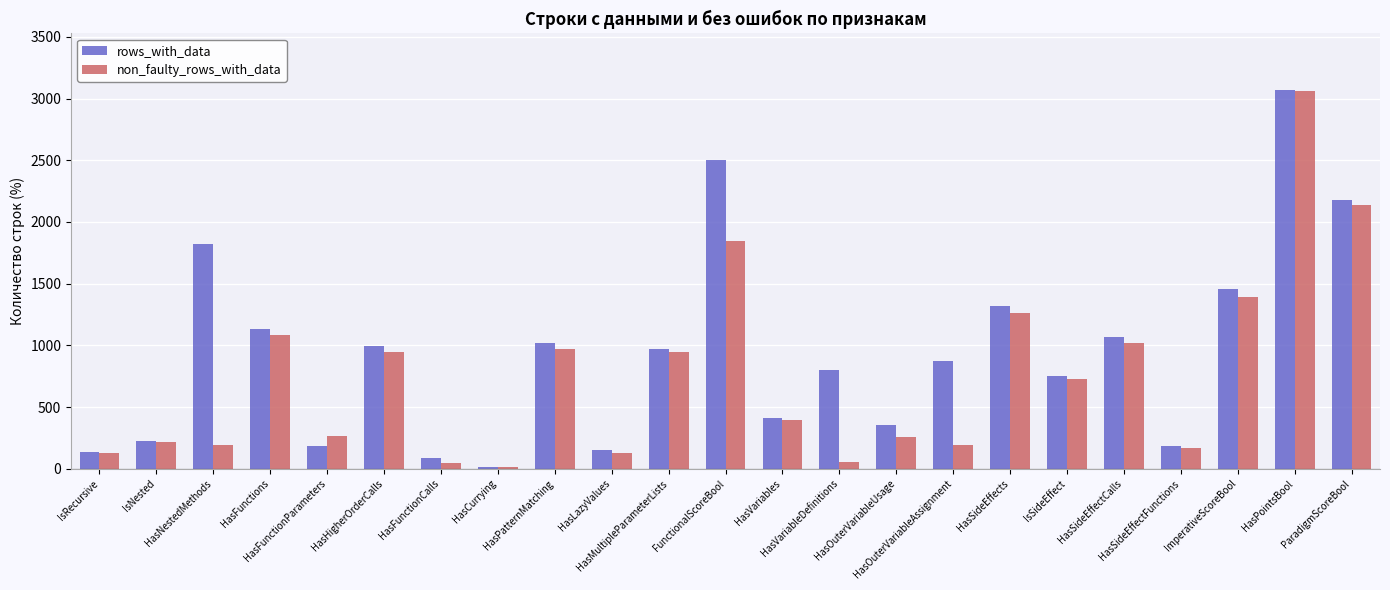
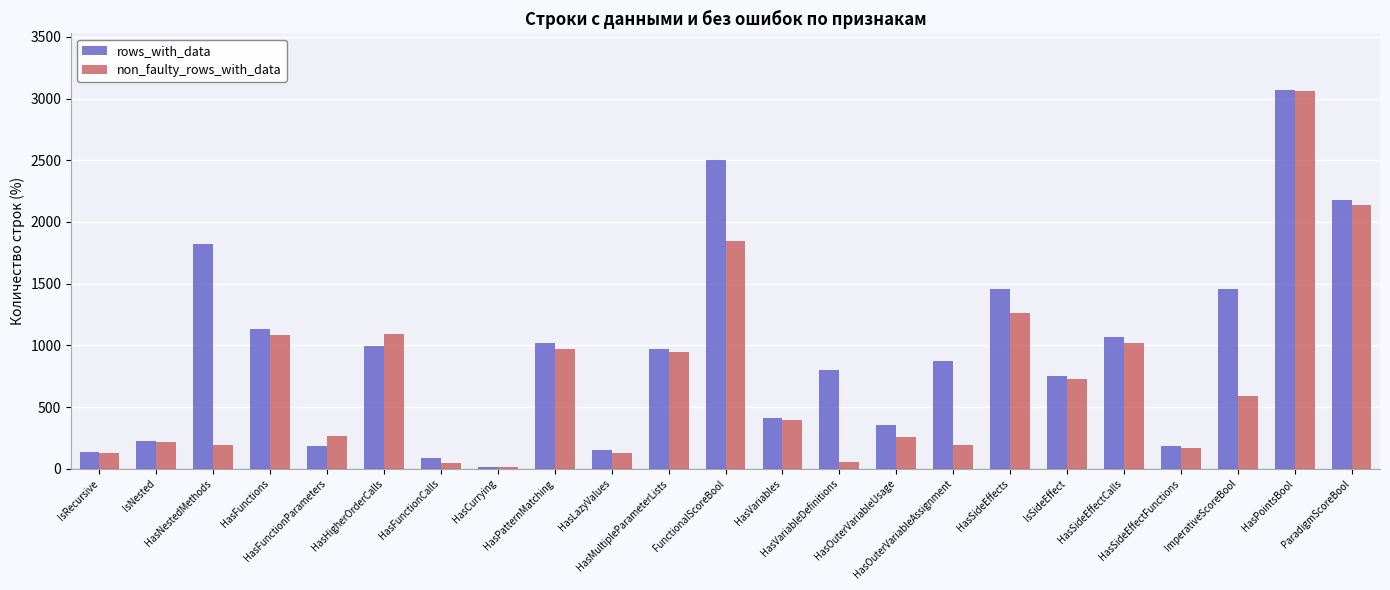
  {
    "rows_with_data": {
      "IsRecursive": 140,
      "IsNested": 220,
      "HasNestedMethods": 1820,
      "HasFunctions": 1130,
      "HasFunctionParameters": 180,
      "HasHigherOrderCalls": 990,
      "HasFunctionCalls": 90,
      "HasPatternMatching": 1020,
      "HasLazyValues": 150,
      "HasMultipleParameterLists": 970,
      "FunctionalScoreBool": 2500,
      "HasVariables": 410,
      "HasVariableDefinitions": 800,
      "HasOuterVariableUsage": 360,
      "HasOuterVariableAssignment": 870,
-     "HasSideEffects": 1320,
+     "HasSideEffects": 1460,
      "IsSideEffect": 760,
      "HasSideEffectCalls": 1070,
      "HasSideEffectFunctions": 190,
      "ImperativeScoreBool": 1460,
      "HasPointsBool": 3070,
      "ParadigmScoreBool": 2180
    },
    "non_faulty_rows_with_data": {
      "IsRecursive": 130,
      "IsNested": 220,
      "HasNestedMethods": 190,
      "HasFunctions": 1080,
      "HasFunctionParameters": 260,
-     "HasHigherOrderCalls": 950,
+     "HasHigherOrderCalls": 1090,
      "HasFunctionCalls": 50,
      "HasPatternMatching": 970,
      "HasLazyValues": 130,
      "HasMultipleParameterLists": 950,
      "FunctionalScoreBool": 1840,
      "HasVariables": 390,
      "HasVariableDefinitions": 60,
      "HasOuterVariableUsage": 250,
      "HasOuterVariableAssignment": 190,
      "HasSideEffects": 1260,
      "IsSideEffect": 730,
      "HasSideEffectCalls": 1020,
      "HasSideEffectFunctions": 170,
-     "ImperativeScoreBool": 1400,
+     "ImperativeScoreBool": 590,
      "HasPointsBool": 3060,
      "ParadigmScoreBool": 2140
    }
  }
